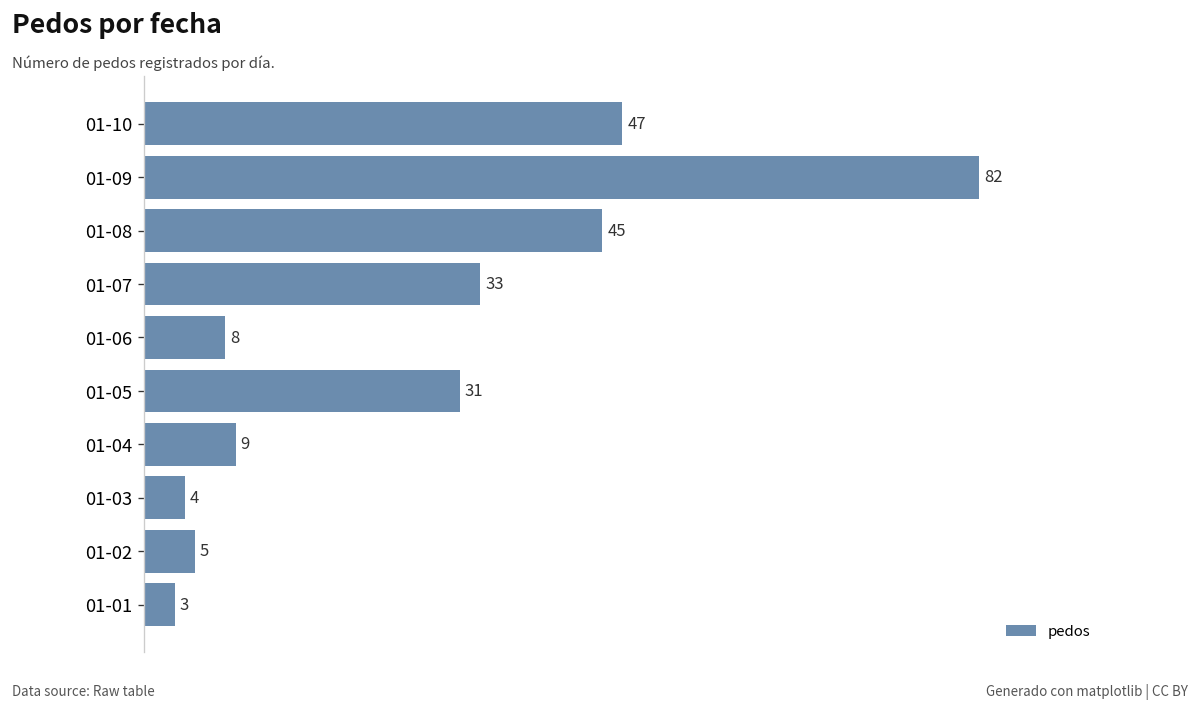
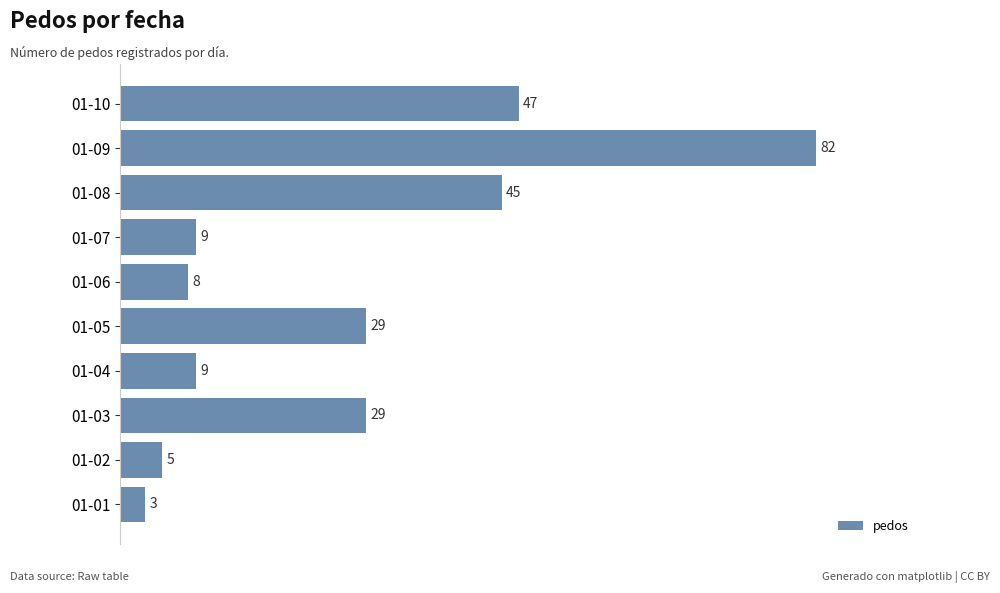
  {
    "01-10": 47,
    "01-09": 82,
    "01-08": 45,
-   "01-07": 33,
+   "01-07": 9,
    "01-06": 8,
-   "01-05": 31,
+   "01-05": 29,
    "01-04": 9,
-   "01-03": 4,
+   "01-03": 29,
    "01-02": 5,
    "01-01": 3
  }
